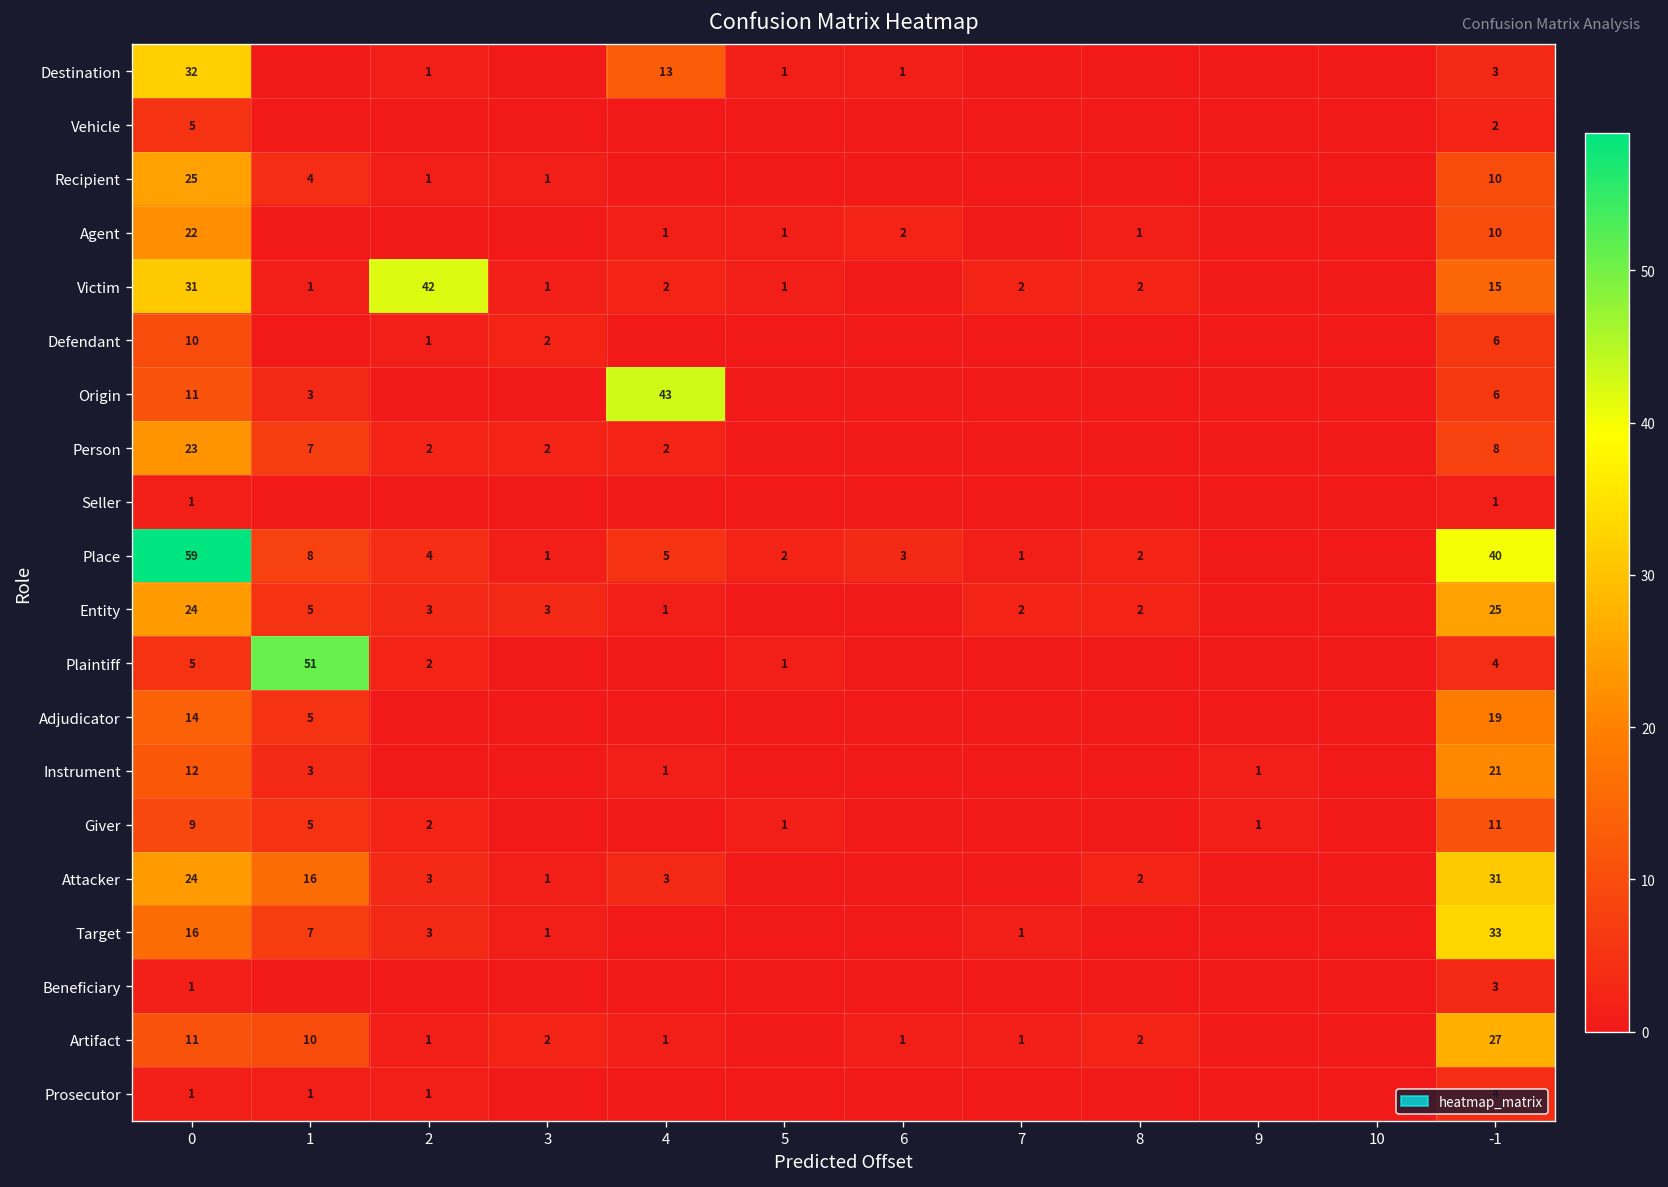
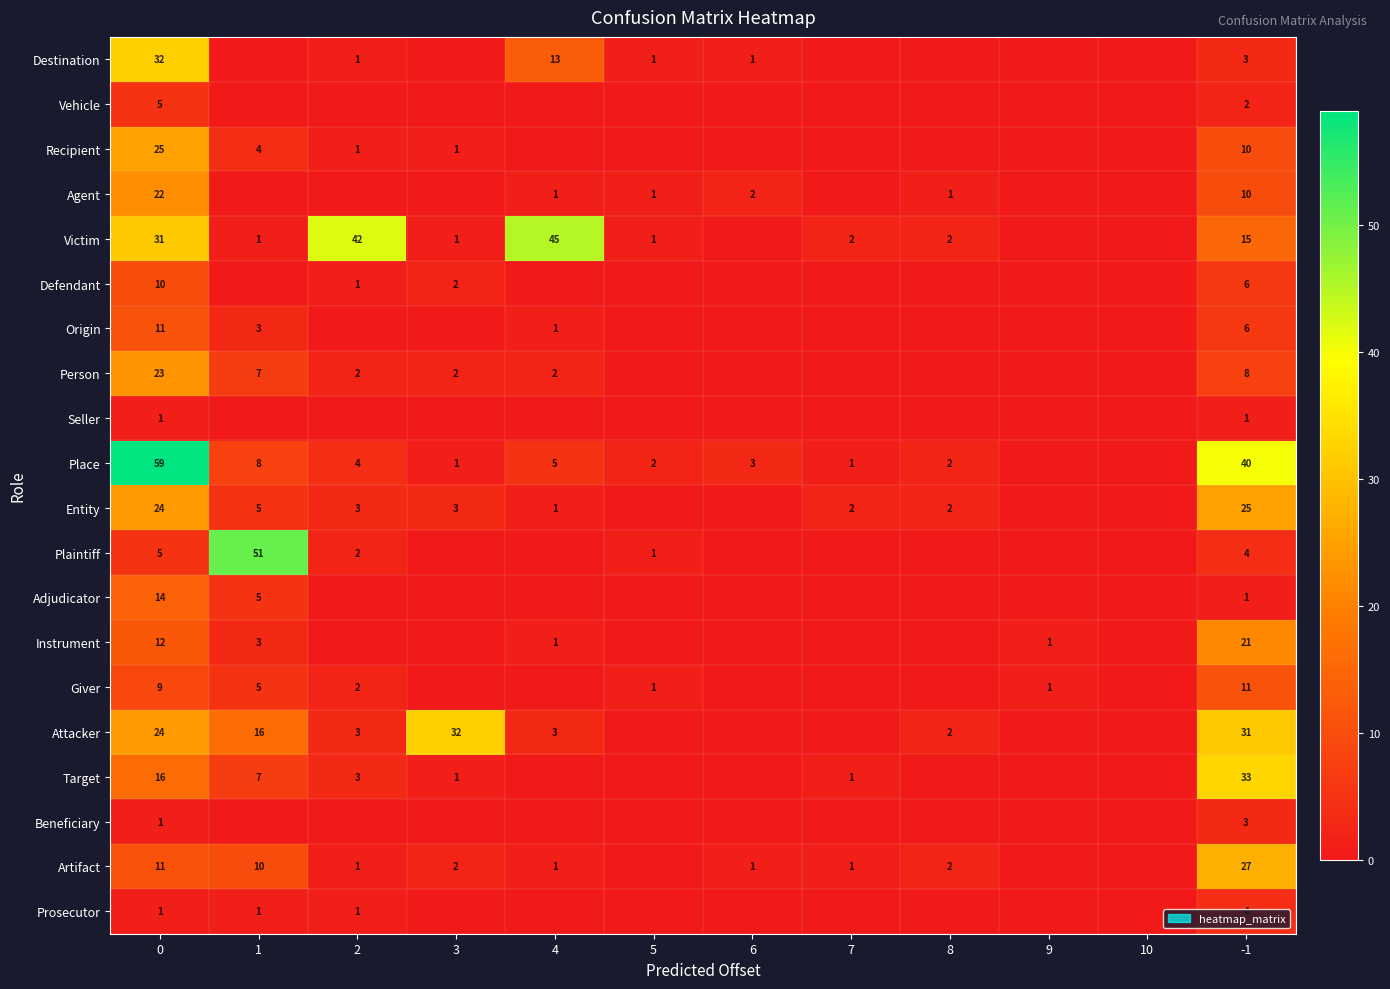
  {
    "Destination": {
      "0": 32,
      "2": 1,
      "4": 13,
      "5": 1,
      "6": 1,
      "-1": 3
    },
    "Vehicle": {
      "0": 5,
      "-1": 2
    },
    "Recipient": {
      "0": 25,
      "1": 4,
      "2": 1,
      "3": 1,
      "-1": 10
    },
    "Agent": {
      "0": 22,
      "4": 1,
      "5": 1,
      "6": 2,
      "8": 1,
      "-1": 10
    },
    "Victim": {
      "0": 31,
      "1": 1,
      "2": 42,
      "3": 1,
-     "4": 2,
+     "4": 45,
      "5": 1,
      "7": 2,
      "8": 2,
      "-1": 15
    },
    "Defendant": {
      "0": 10,
      "2": 1,
      "3": 2,
      "-1": 6
    },
    "Origin": {
      "0": 11,
      "1": 3,
-     "4": 43,
+     "4": 1,
      "-1": 6
    },
    "Person": {
      "0": 23,
      "1": 7,
      "2": 2,
      "3": 2,
      "4": 2,
      "-1": 8
    },
    "Seller": {
      "0": 1,
      "-1": 1
    },
    "Place": {
      "0": 59,
      "1": 8,
      "2": 4,
      "3": 1,
      "4": 5,
      "5": 2,
      "6": 3,
      "7": 1,
      "8": 2,
      "-1": 40
    },
    "Entity": {
      "0": 24,
      "1": 5,
      "2": 3,
      "3": 3,
      "4": 1,
      "7": 2,
      "8": 2,
      "-1": 25
    },
    "Plaintiff": {
      "0": 5,
      "1": 51,
      "2": 2,
      "5": 1,
      "-1": 4
    },
    "Adjudicator": {
      "0": 14,
      "1": 5,
-     "-1": 19
+     "-1": 1
    },
    "Instrument": {
      "0": 12,
      "1": 3,
      "4": 1,
      "9": 1,
      "-1": 21
    },
    "Giver": {
      "0": 9,
      "1": 5,
      "2": 2,
      "5": 1,
      "9": 1,
      "-1": 11
    },
    "Attacker": {
      "0": 24,
      "1": 16,
      "2": 3,
-     "3": 1,
+     "3": 32,
      "4": 3,
      "8": 2,
      "-1": 31
    },
    "Target": {
      "0": 16,
      "1": 7,
      "2": 3,
      "3": 1,
      "7": 1,
      "-1": 33
    },
    "Beneficiary": {
      "0": 1,
      "-1": 3
    },
    "Artifact": {
      "0": 11,
      "1": 10,
      "2": 1,
      "3": 2,
      "4": 1,
      "6": 1,
      "7": 1,
      "8": 2,
      "-1": 27
    },
    "Prosecutor": {
      "0": 1,
      "1": 1,
      "2": 1
    }
  }
